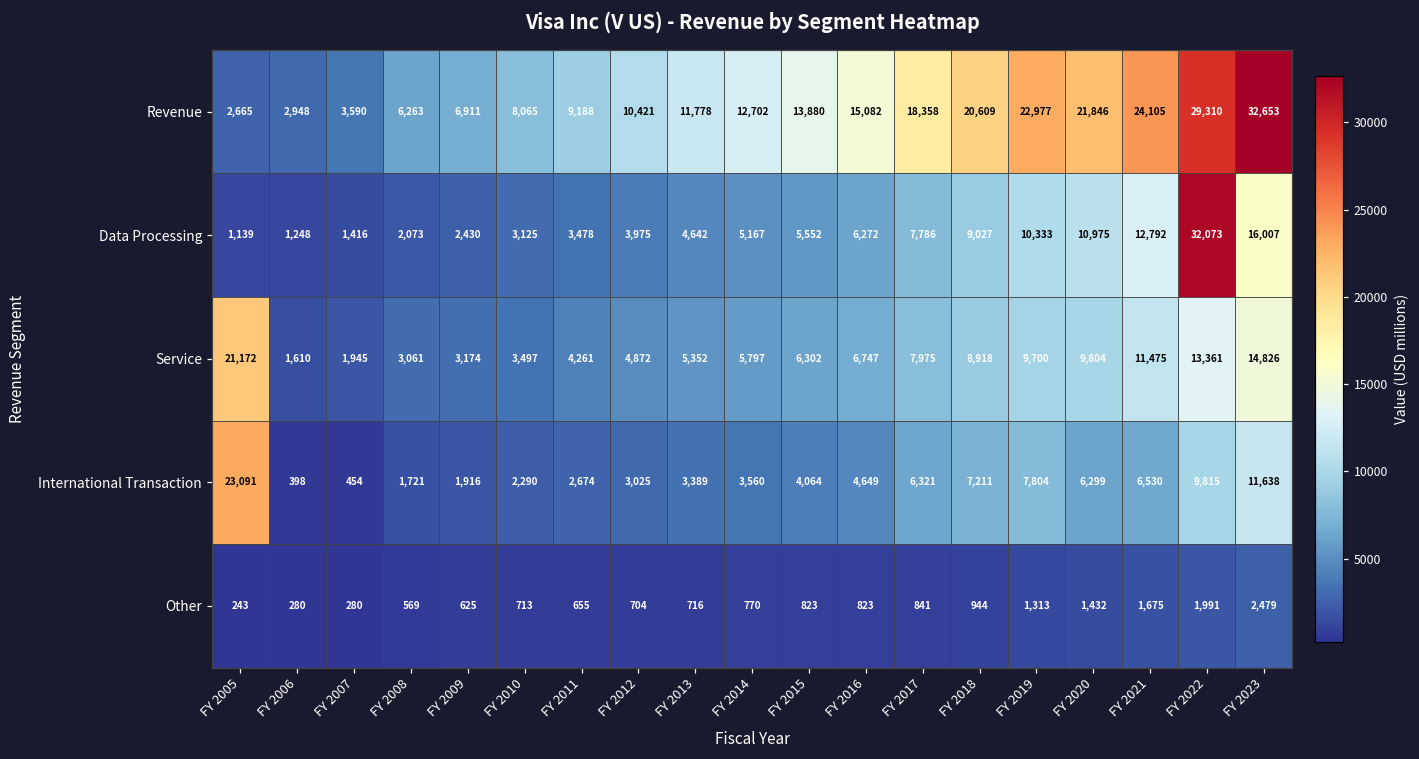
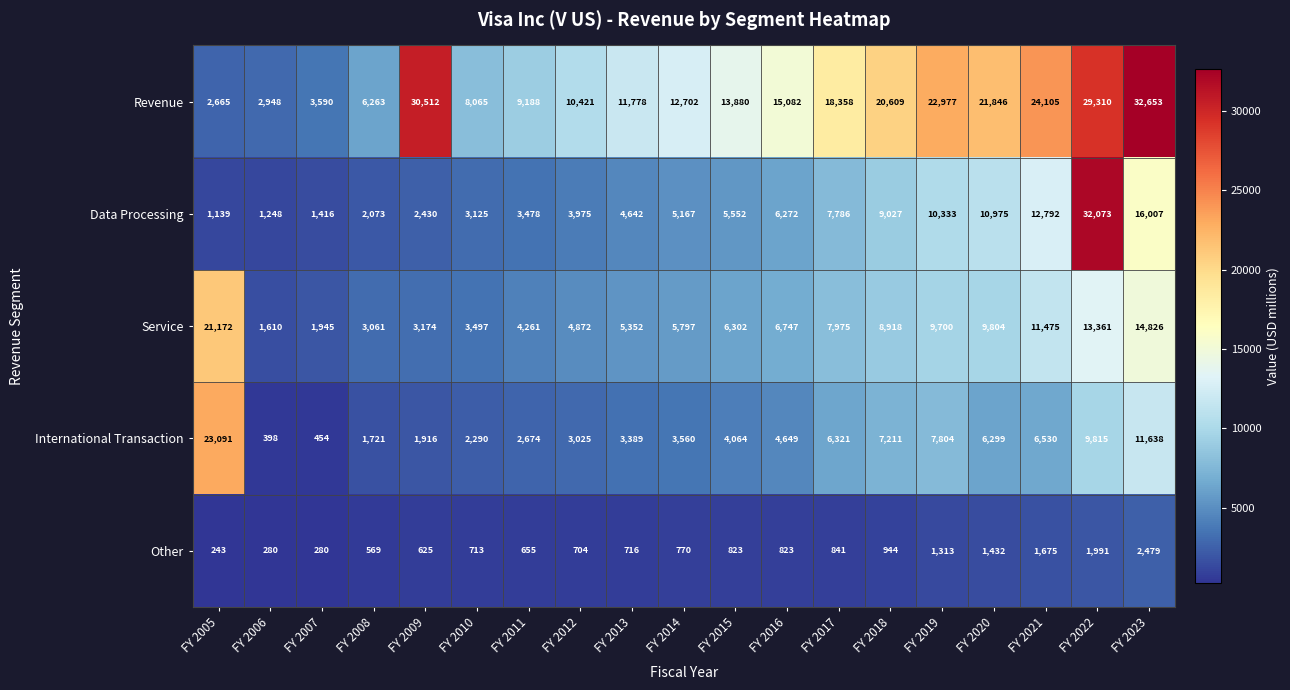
  {
    "Revenue": {
      "FY 2005": "2,665",
      "FY 2006": "2,948",
      "FY 2007": "3,590",
      "FY 2008": "6,263",
-     "FY 2009": "6,911",
+     "FY 2009": "30,512",
      "FY 2010": "8,065",
      "FY 2011": "9,188",
      "FY 2012": "10,421",
      "FY 2013": "11,778",
      "FY 2014": "12,702",
      "FY 2015": "13,880",
      "FY 2016": "15,082",
      "FY 2017": "18,358",
      "FY 2018": "20,609",
      "FY 2019": "22,977",
      "FY 2020": "21,846",
      "FY 2021": "24,105",
      "FY 2022": "29,310",
      "FY 2023": "32,653"
    },
    "Data Processing": {
      "FY 2005": "1,139",
      "FY 2006": "1,248",
      "FY 2007": "1,416",
      "FY 2008": "2,073",
      "FY 2009": "2,430",
      "FY 2010": "3,125",
      "FY 2011": "3,478",
      "FY 2012": "3,975",
      "FY 2013": "4,642",
      "FY 2014": "5,167",
      "FY 2015": "5,552",
      "FY 2016": "6,272",
      "FY 2017": "7,786",
      "FY 2018": "9,027",
      "FY 2019": "10,333",
      "FY 2020": "10,975",
      "FY 2021": "12,792",
      "FY 2022": "32,073",
      "FY 2023": "16,007"
    },
    "Service": {
      "FY 2005": "21,172",
      "FY 2006": "1,610",
      "FY 2007": "1,945",
      "FY 2008": "3,061",
      "FY 2009": "3,174",
      "FY 2010": "3,497",
      "FY 2011": "4,261",
      "FY 2012": "4,872",
      "FY 2013": "5,352",
      "FY 2014": "5,797",
      "FY 2015": "6,302",
      "FY 2016": "6,747",
      "FY 2017": "7,975",
      "FY 2018": "8,918",
      "FY 2019": "9,700",
      "FY 2020": "9,804",
      "FY 2021": "11,475",
      "FY 2022": "13,361",
      "FY 2023": "14,826"
    },
    "International Transaction": {
      "FY 2005": "23,091",
      "FY 2006": "398",
      "FY 2007": "454",
      "FY 2008": "1,721",
      "FY 2009": "1,916",
      "FY 2010": "2,290",
      "FY 2011": "2,674",
      "FY 2012": "3,025",
      "FY 2013": "3,389",
      "FY 2014": "3,560",
      "FY 2015": "4,064",
      "FY 2016": "4,649",
      "FY 2017": "6,321",
      "FY 2018": "7,211",
      "FY 2019": "7,804",
      "FY 2020": "6,299",
      "FY 2021": "6,530",
      "FY 2022": "9,815",
      "FY 2023": "11,638"
    },
    "Other": {
      "FY 2005": "243",
      "FY 2006": "280",
      "FY 2007": "280",
      "FY 2008": "569",
      "FY 2009": "625",
      "FY 2010": "713",
      "FY 2011": "655",
      "FY 2012": "704",
      "FY 2013": "716",
      "FY 2014": "770",
      "FY 2015": "823",
      "FY 2016": "823",
      "FY 2017": "841",
      "FY 2018": "944",
      "FY 2019": "1,313",
      "FY 2020": "1,432",
      "FY 2021": "1,675",
      "FY 2022": "1,991",
      "FY 2023": "2,479"
    }
  }
